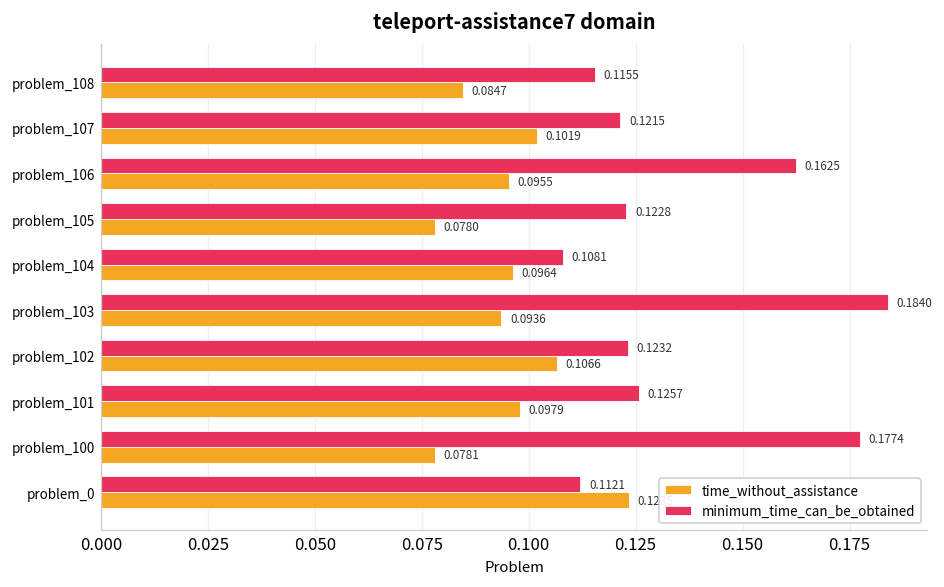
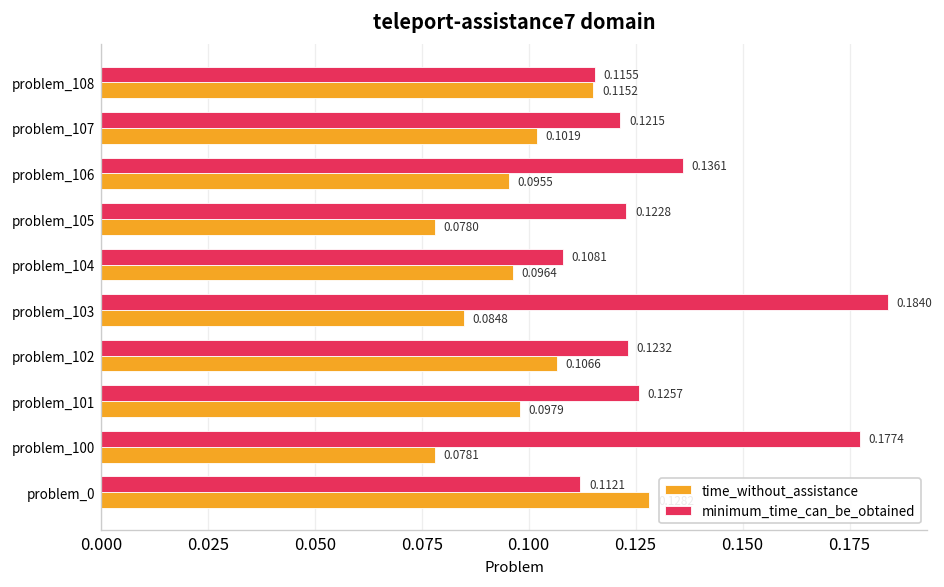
  {
    "time_without_assistance": {
-     "problem_108": 0.0847,
+     "problem_108": 0.1152,
      "problem_107": 0.1019,
      "problem_106": 0.0955,
      "problem_105": 0.0780,
      "problem_104": 0.0964,
-     "problem_103": 0.0936,
+     "problem_103": 0.0848,
      "problem_102": 0.1066,
      "problem_101": 0.0979,
      "problem_100": 0.0781,
-     "problem_0": 0.123
+     "problem_0": 0.128
    },
    "minimum_time_can_be_obtained": {
      "problem_108": 0.1155,
      "problem_107": 0.1215,
-     "problem_106": 0.1625,
+     "problem_106": 0.1361,
      "problem_105": 0.1228,
      "problem_104": 0.1081,
      "problem_103": 0.1840,
      "problem_102": 0.1232,
      "problem_101": 0.1257,
      "problem_100": 0.1774,
      "problem_0": 0.1121
    }
  }
